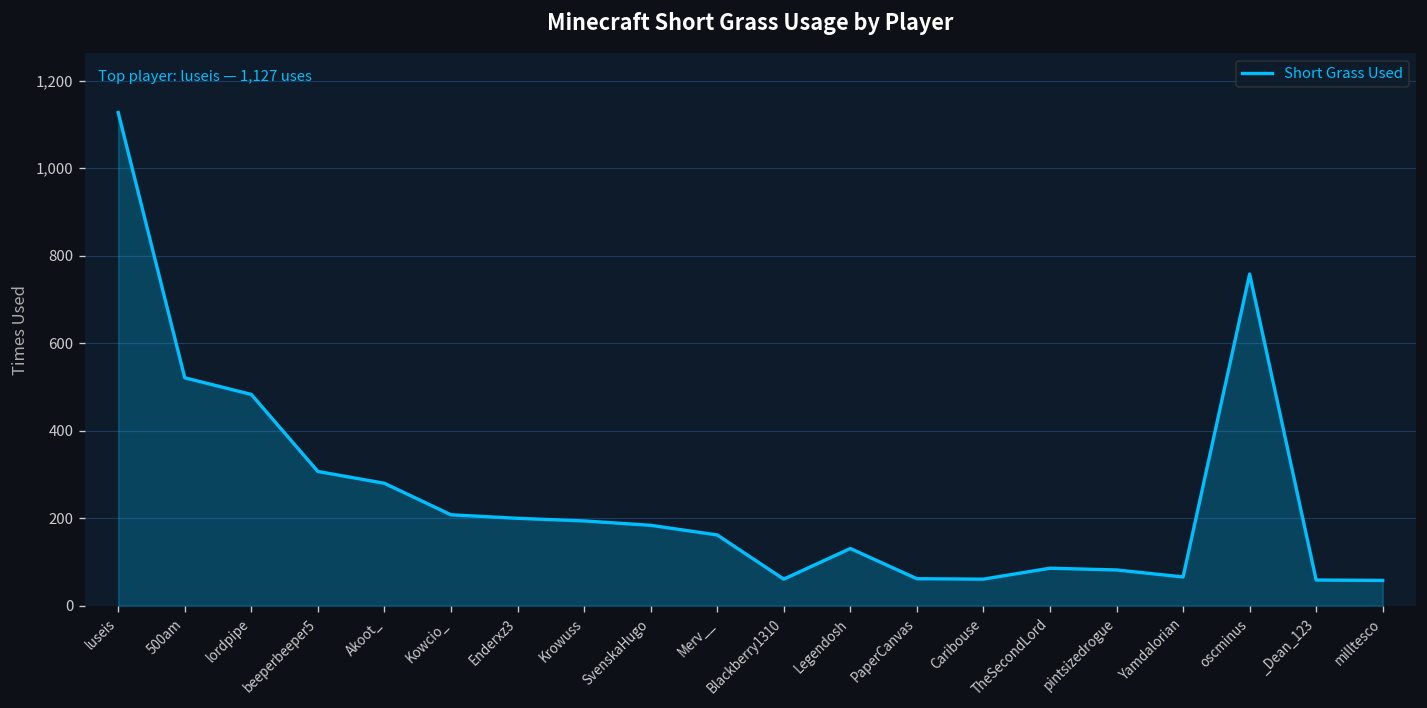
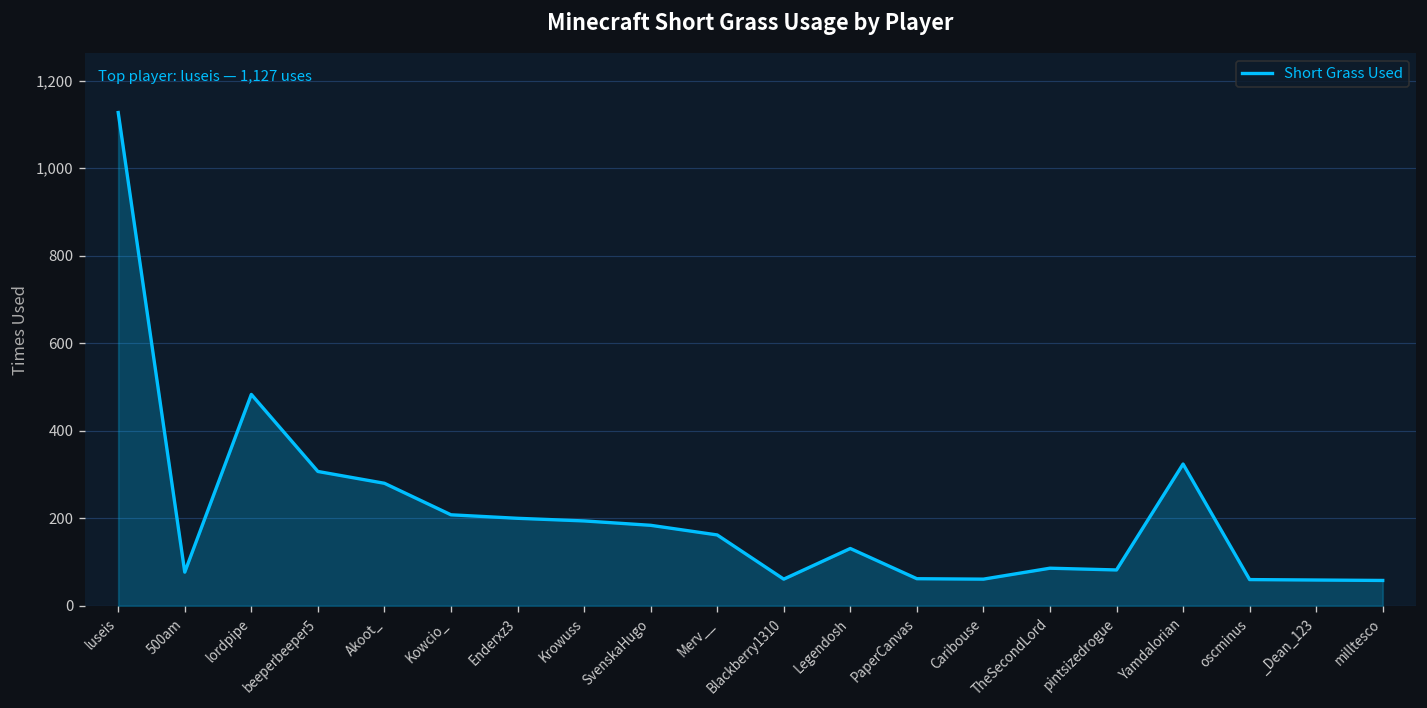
  {
-   "500am": 520,
+   "500am": 80,
    "lordpipe": 480,
    "beeperbeeper5": 310,
    "Akoot_": 280,
    "Kowcio_": 210,
    "Enderxz3": 200,
    "Krowuss": 190,
    "SvenskaHugo": 180,
    "Merv__": 160,
    "Blackberry1310": 60,
    "Legendosh": 130,
    "PaperCanvas": 60,
    "Caribouse": 60,
    "TheSecondLord": 90,
    "pintsizedrogue": 80,
-   "Yamdalorian": 70,
-   "oscminus": 760,
+   "Yamdalorian": 320,
+   "oscminus": 60,
    "_Dean_123": 60,
    "milltesco": 60
  }
